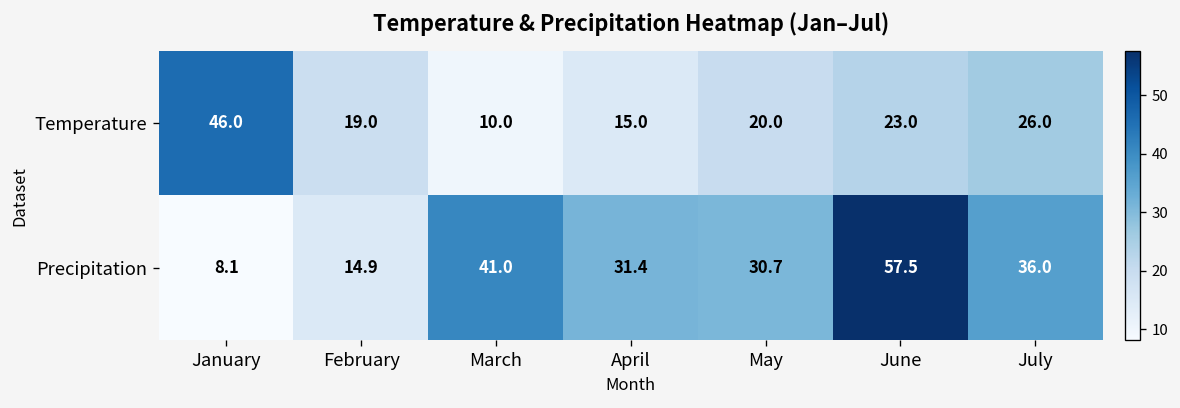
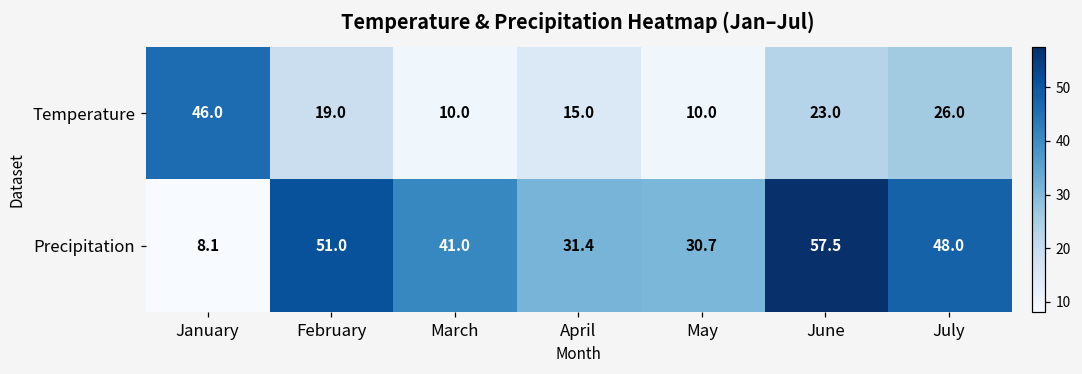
  {
    "Temperature": {
      "January": 46.0,
      "February": 19.0,
      "March": 10.0,
      "April": 15.0,
-     "May": 20.0,
+     "May": 10.0,
      "June": 23.0,
      "July": 26.0
    },
    "Precipitation": {
      "January": 8.1,
-     "February": 14.9,
+     "February": 51.0,
      "March": 41.0,
      "April": 31.4,
      "May": 30.7,
      "June": 57.5,
-     "July": 36.0
+     "July": 48.0
    }
  }
